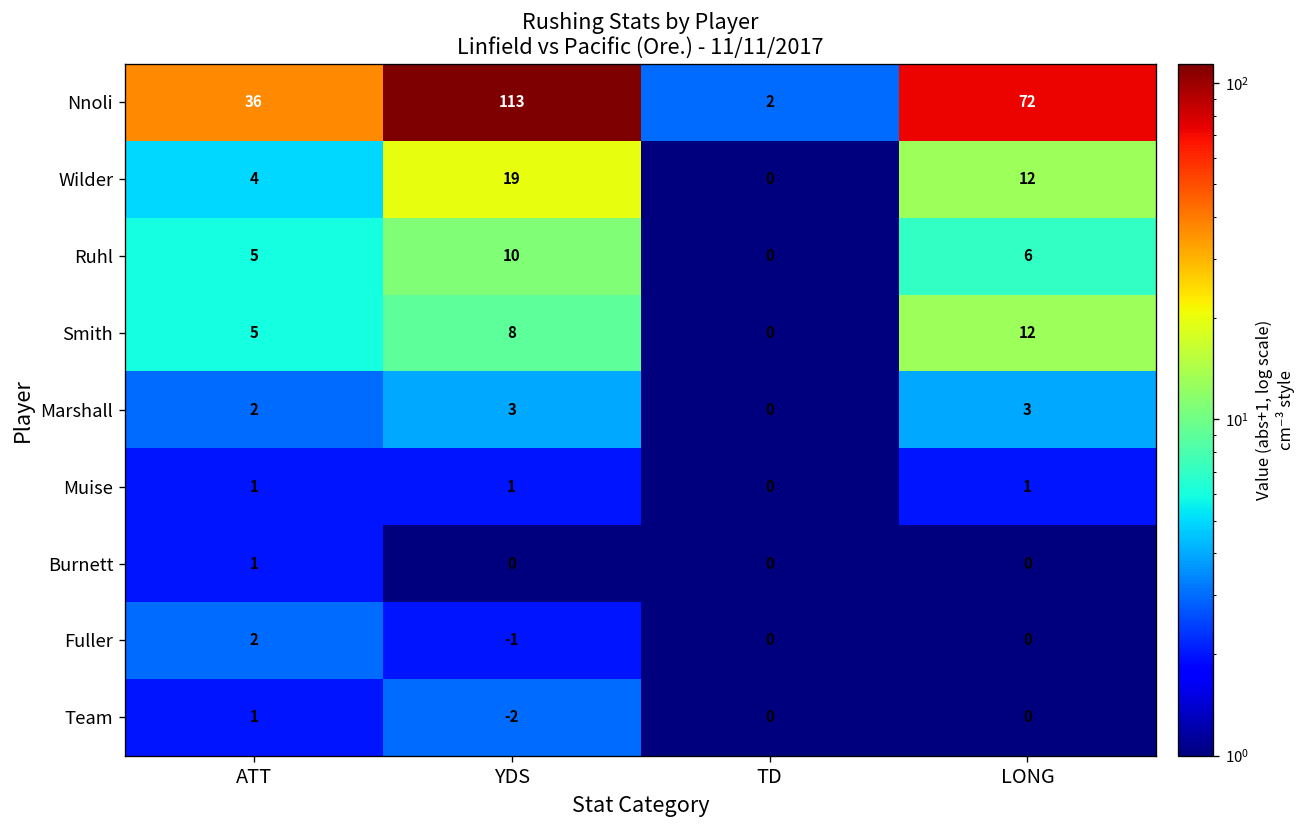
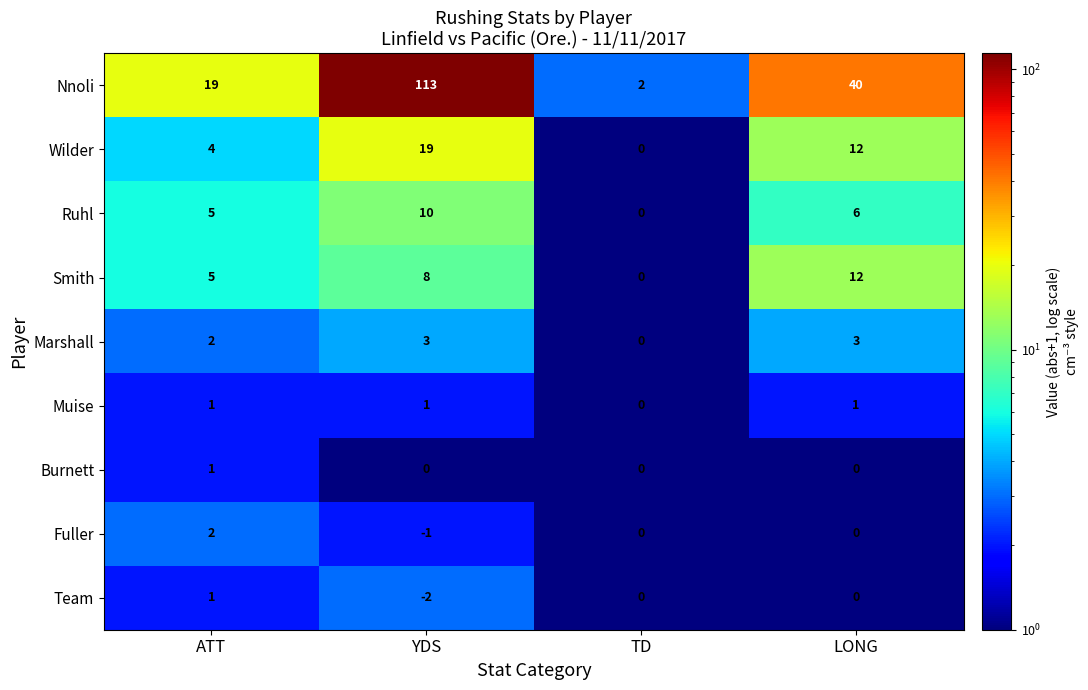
  {
    "Nnoli": {
-     "ATT": 36,
+     "ATT": 19,
      "YDS": 113,
      "TD": 2,
-     "LONG": 72
+     "LONG": 40
    },
    "Wilder": {
      "ATT": 4,
      "YDS": 19,
      "TD": 0,
      "LONG": 12
    },
    "Ruhl": {
      "ATT": 5,
      "YDS": 10,
      "TD": 0,
      "LONG": 6
    },
    "Smith": {
      "ATT": 5,
      "YDS": 8,
      "TD": 0,
      "LONG": 12
    },
    "Marshall": {
      "ATT": 2,
      "YDS": 3,
      "TD": 0,
      "LONG": 3
    },
    "Muise": {
      "ATT": 1,
      "YDS": 1,
      "TD": 0,
      "LONG": 1
    },
    "Burnett": {
      "ATT": 1,
      "YDS": 0,
      "TD": 0,
      "LONG": 0
    },
    "Fuller": {
      "ATT": 2,
      "YDS": -1,
      "TD": 0,
      "LONG": 0
    },
    "Team": {
      "ATT": 1,
      "YDS": -2,
      "TD": 0,
      "LONG": 0
    }
  }
